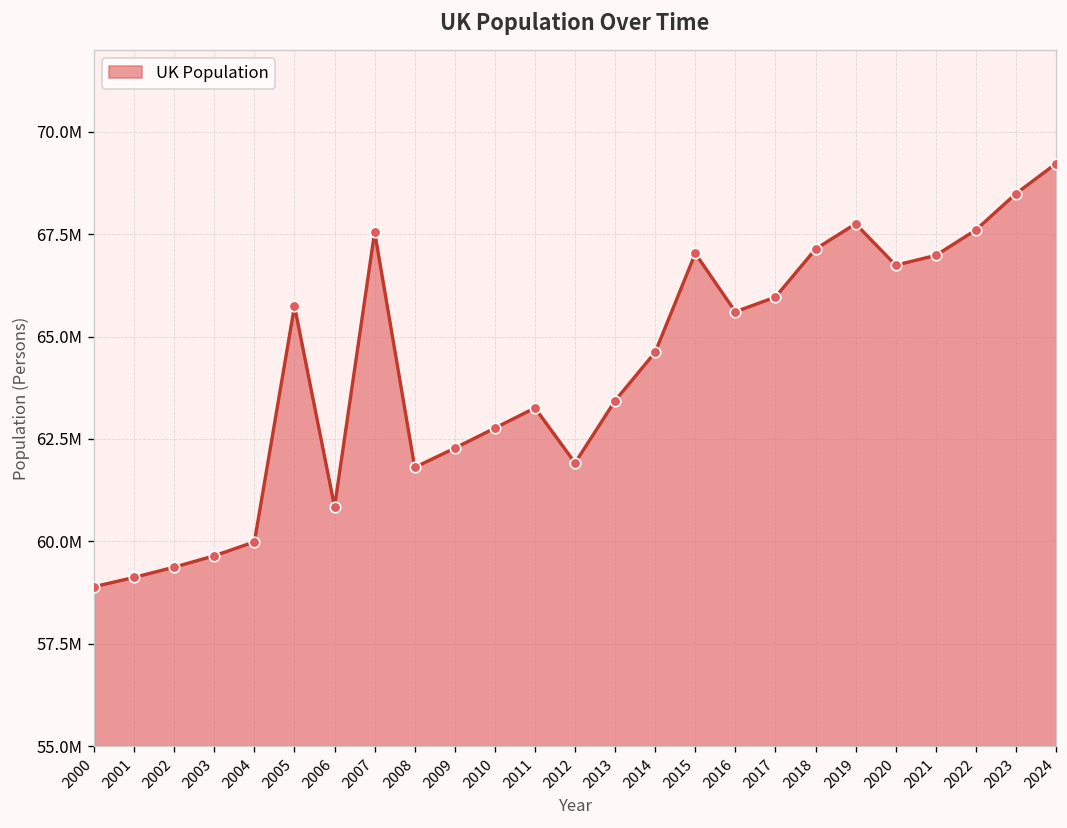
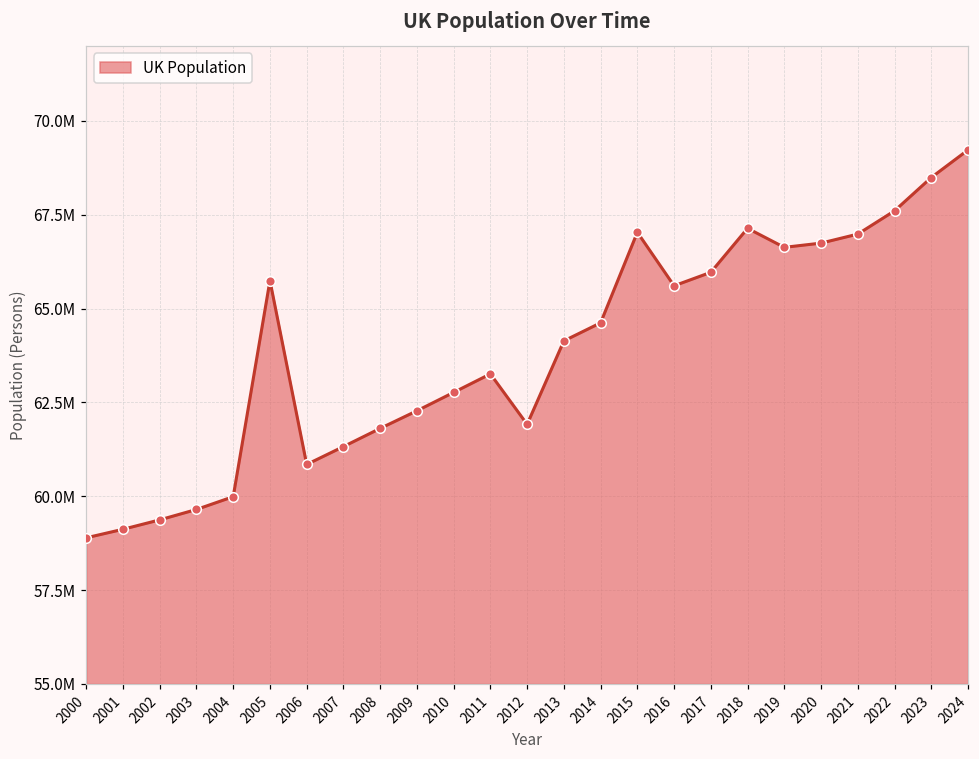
  {
    "2000": 58900000,
    "2001": 59100000,
    "2002": 59400000,
    "2003": 59600000,
    "2004": 60000000,
    "2005": 65700000,
    "2006": 60800000,
-   "2007": 67600000,
+   "2007": 61300000,
    "2008": 61800000,
    "2009": 62300000,
    "2010": 62800000,
    "2011": 63300000,
    "2012": 61900000,
-   "2013": 63400000,
+   "2013": 64100000,
    "2014": 64600000,
    "2015": 67000000,
    "2016": 65600000,
    "2017": 66000000,
    "2018": 67100000,
-   "2019": 67800000,
+   "2019": 66600000,
    "2020": 66700000,
    "2021": 67000000,
    "2022": 67600000,
    "2023": 68500000,
    "2024": 69200000
  }
